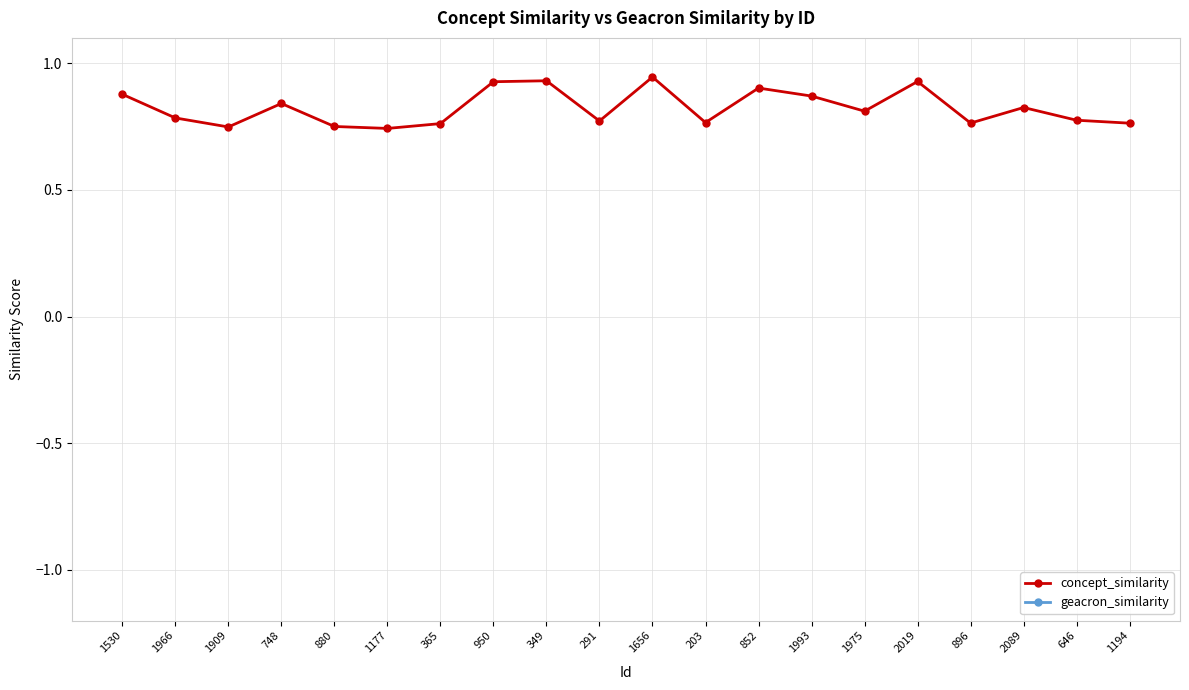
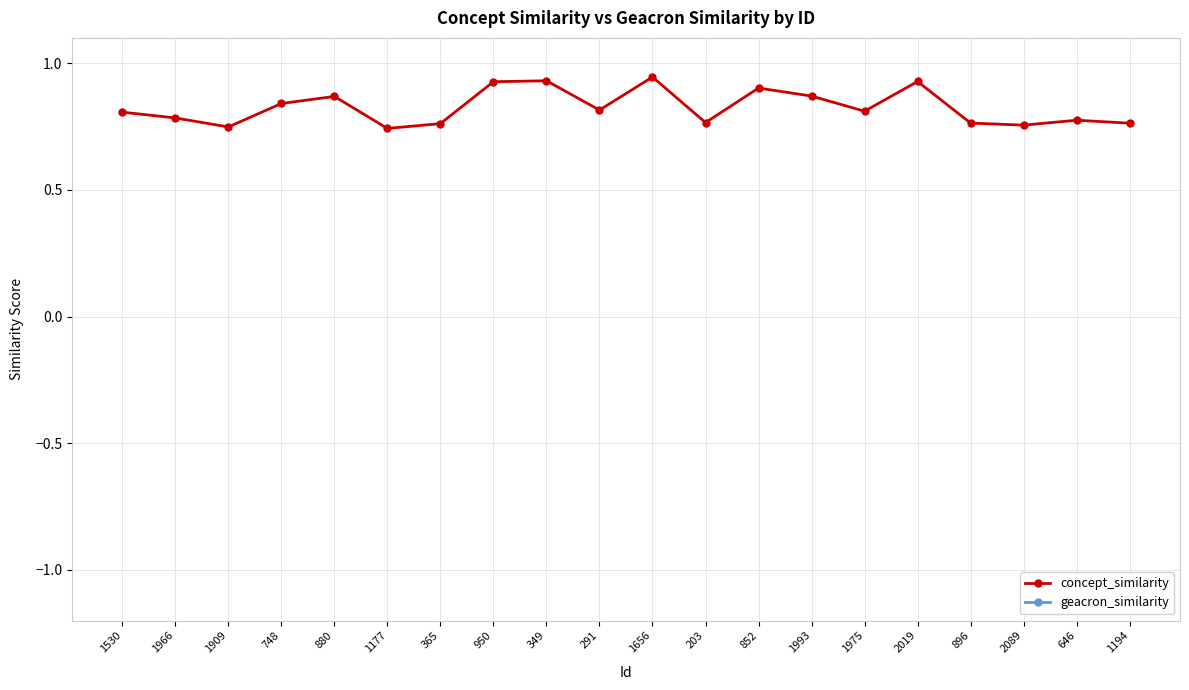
  {
-   "1530": 0.88,
+   "1530": 0.81,
    "1966": 0.78,
    "1909": 0.75,
    "748": 0.84,
-   "880": 0.75,
+   "880": 0.87,
    "1177": 0.74,
    "365": 0.76,
    "950": 0.93,
    "349": 0.93,
-   "291": 0.77,
+   "291": 0.82,
    "1656": 0.95,
    "203": 0.77,
    "852": 0.90,
    "1993": 0.87,
    "1975": 0.81,
    "2019": 0.93,
    "896": 0.76,
-   "2089": 0.83,
+   "2089": 0.76,
    "646": 0.77,
    "1194": 0.76
  }
